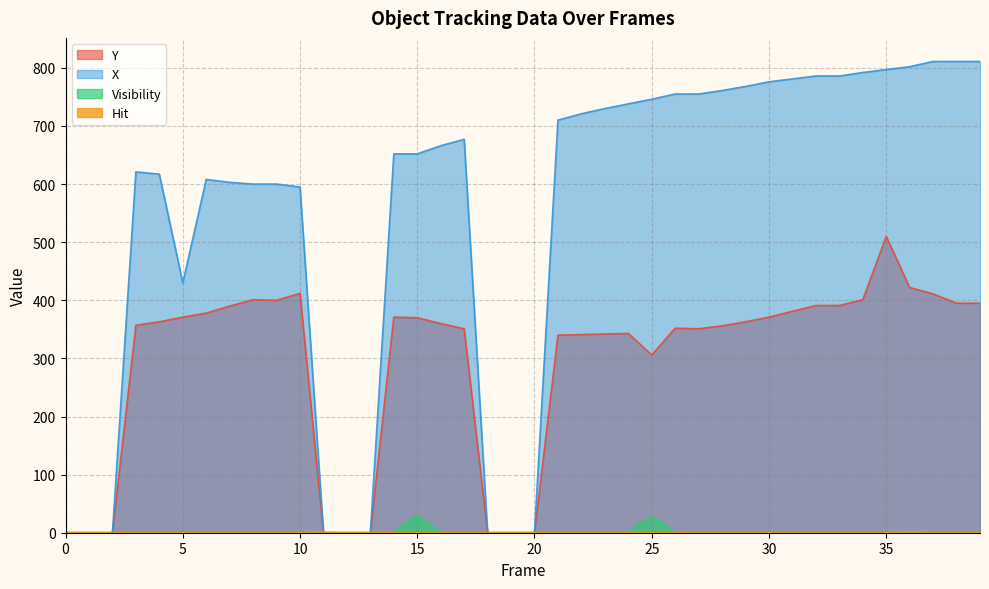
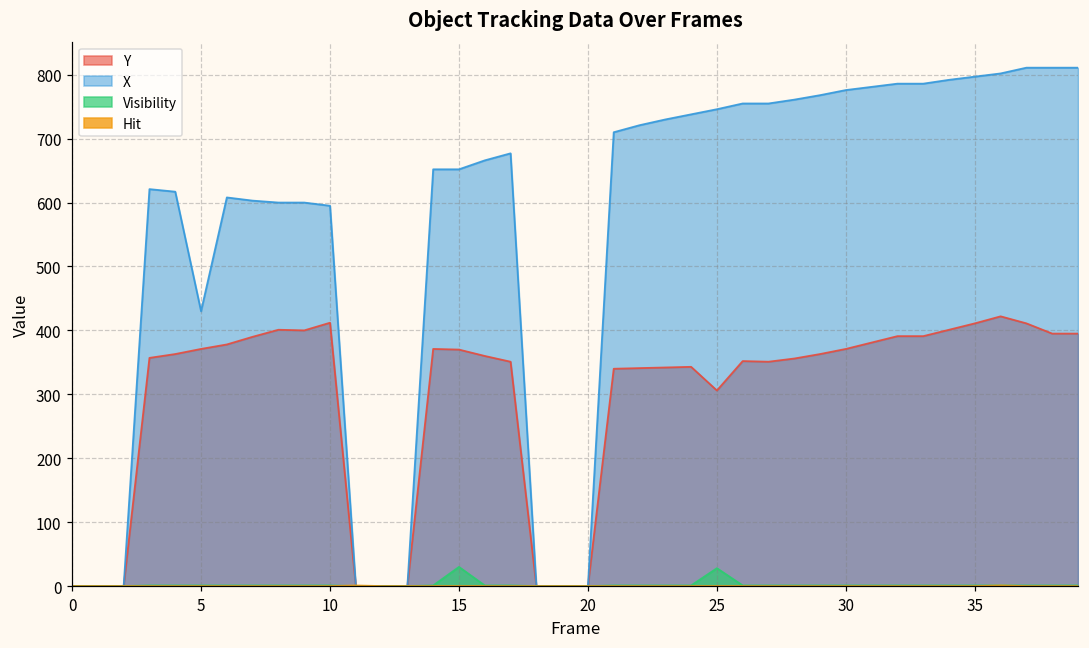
  {
    "Y": {
      "5": 370,
      "10": 410,
      "15": 370,
      "25": 310,
      "30": 370,
-     "35": 510
+     "35": 410
    },
    "X": {
      "5": 430,
      "10": 600,
      "15": 650,
      "25": 750,
      "30": 780,
      "35": 800
    },
    "Visibility": {
      "15": 30,
      "25": 30
    },
    "Hit": {
      "15": 0,
      "25": 0
    }
  }
